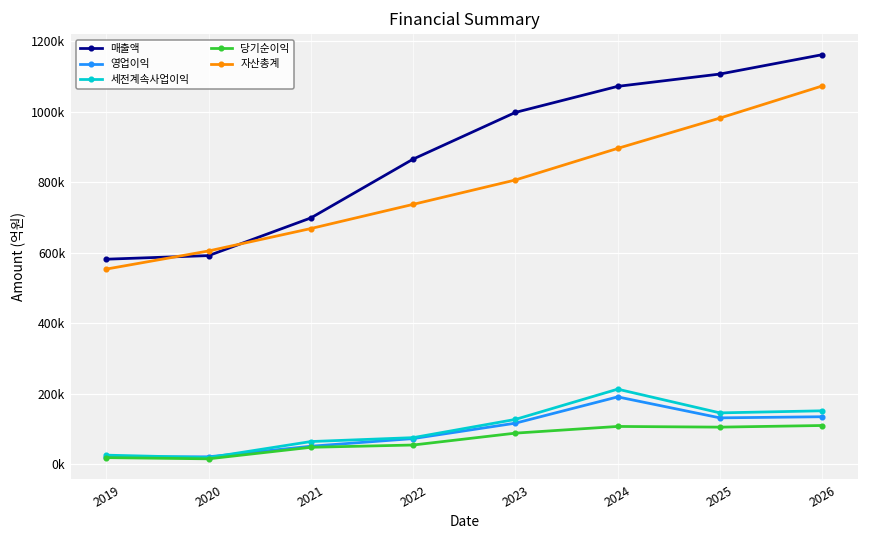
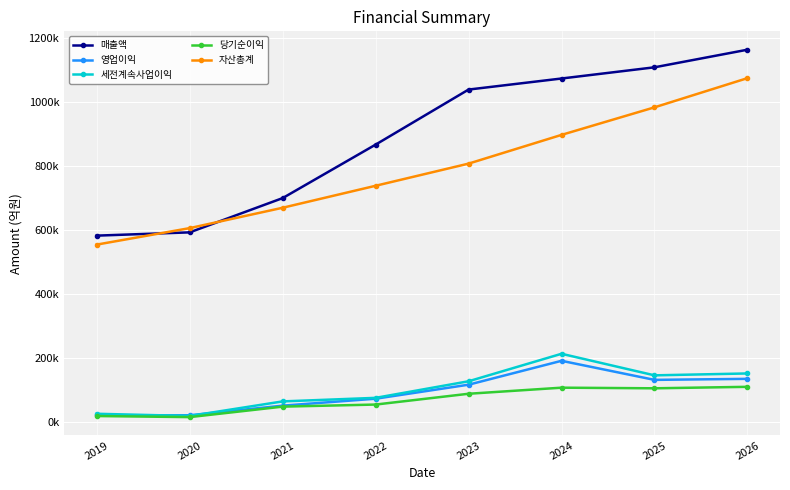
  {
    "매출액": {
      "2019": 580000,
      "2020": 590000,
      "2021": 700000,
      "2022": 870000,
-     "2023": 1000000,
+     "2023": 1040000,
      "2024": 1070000,
      "2025": 1110000,
      "2026": 1160000
    },
    "영업이익": {
      "2023": 120000,
      "2024": 190000,
      "2025": 130000,
      "2026": 130000
    },
    "세전계속사업이익": {
      "2021": 60000,
      "2023": 130000,
      "2024": 210000,
      "2025": 150000,
      "2026": 150000
    },
    "당기순이익": {
      "2022": 50000,
      "2023": 90000,
      "2024": 110000,
      "2025": 100000,
      "2026": 110000
    },
    "자산총계": {
      "2019": 550000,
      "2020": 600000,
      "2021": 670000,
      "2022": 740000,
      "2023": 810000,
      "2024": 900000,
      "2025": 980000,
      "2026": 1070000
    }
  }
